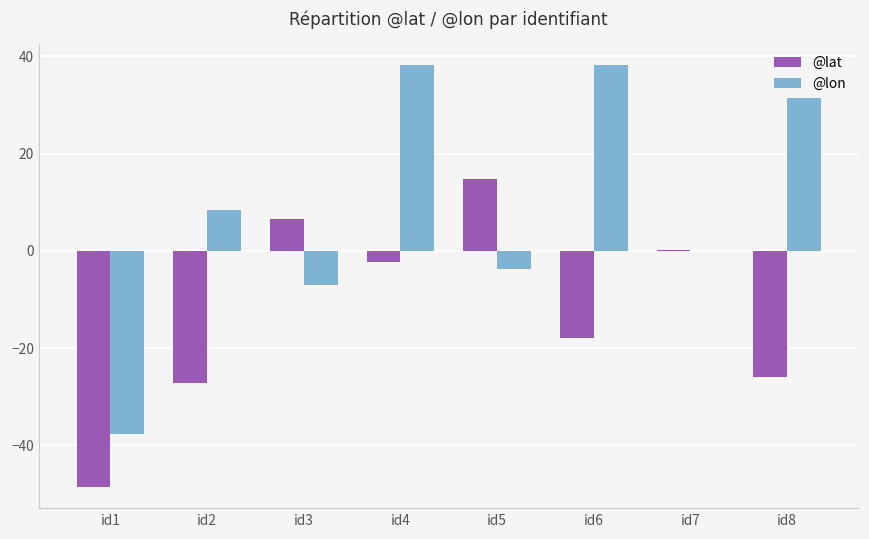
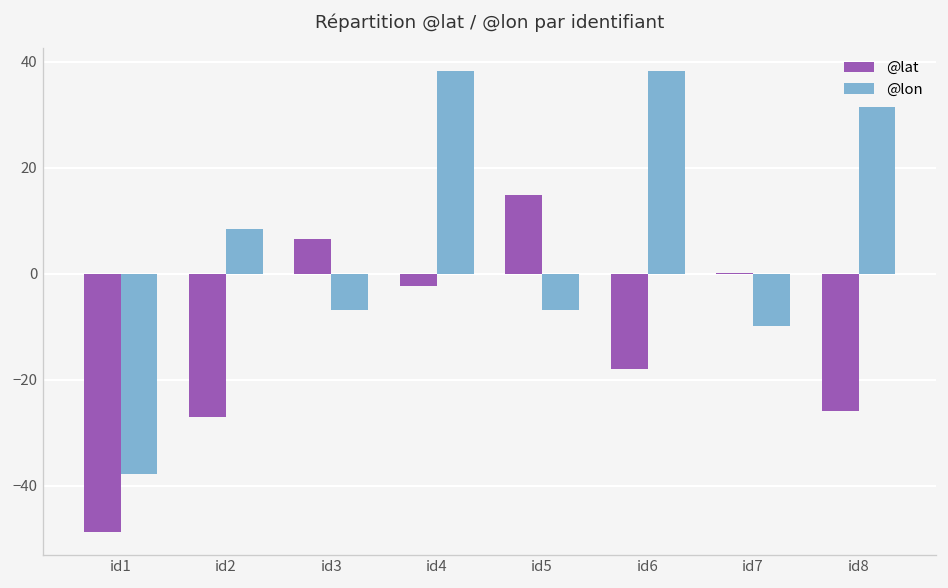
  {
    "@lat": {
      "id1": -49,
      "id2": -27,
      "id3": 7,
      "id4": -2,
      "id5": 15,
      "id6": -18,
      "id8": -26
    },
    "@lon": {
      "id1": -38,
      "id2": 8,
      "id3": -7,
      "id4": 38,
-     "id5": -4,
+     "id5": -7,
      "id6": 38,
-     "id7": 0,
+     "id7": -10,
      "id8": 32
    }
  }
